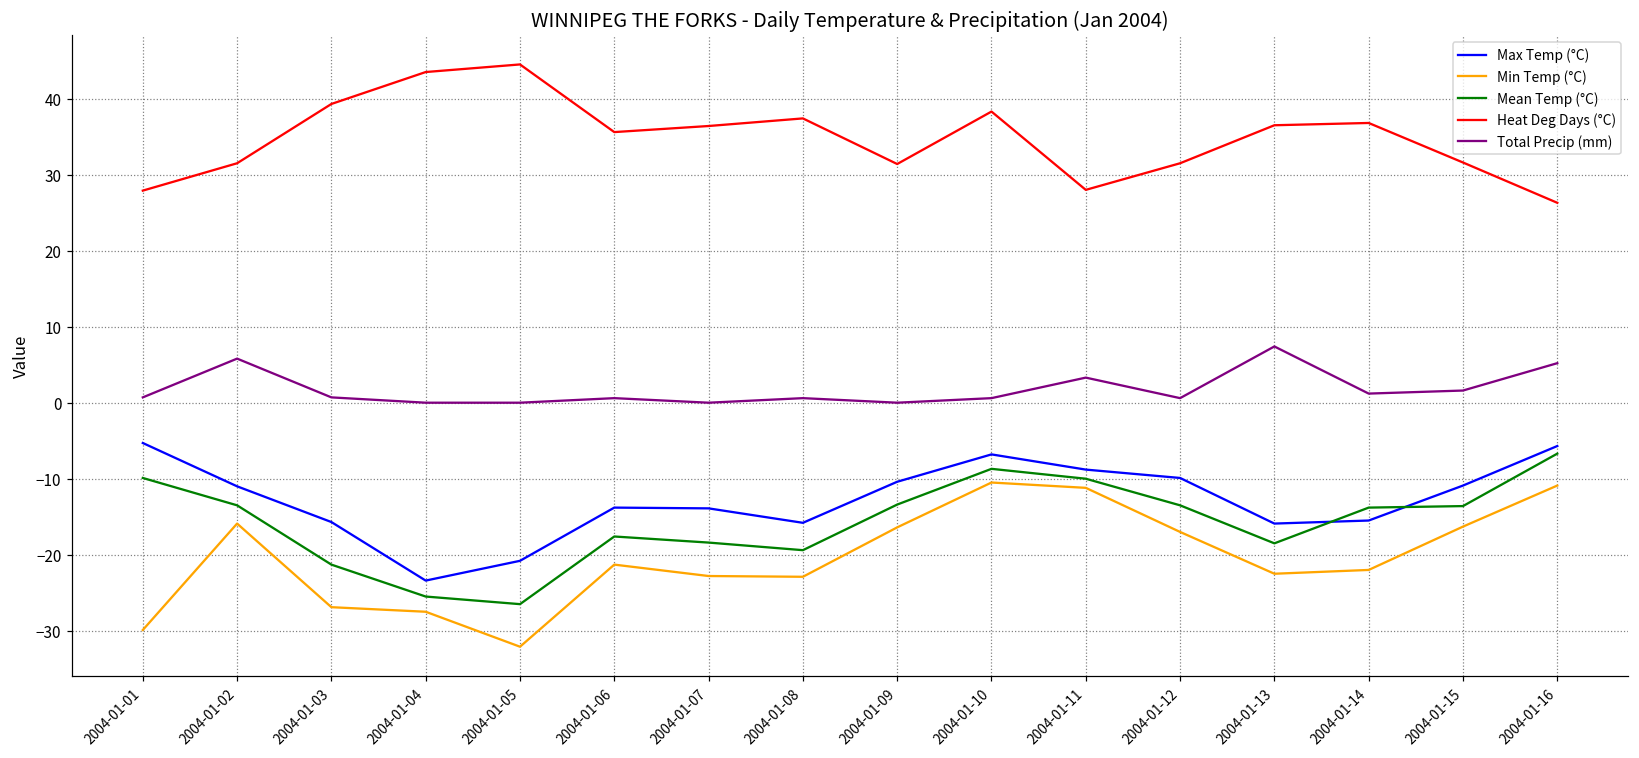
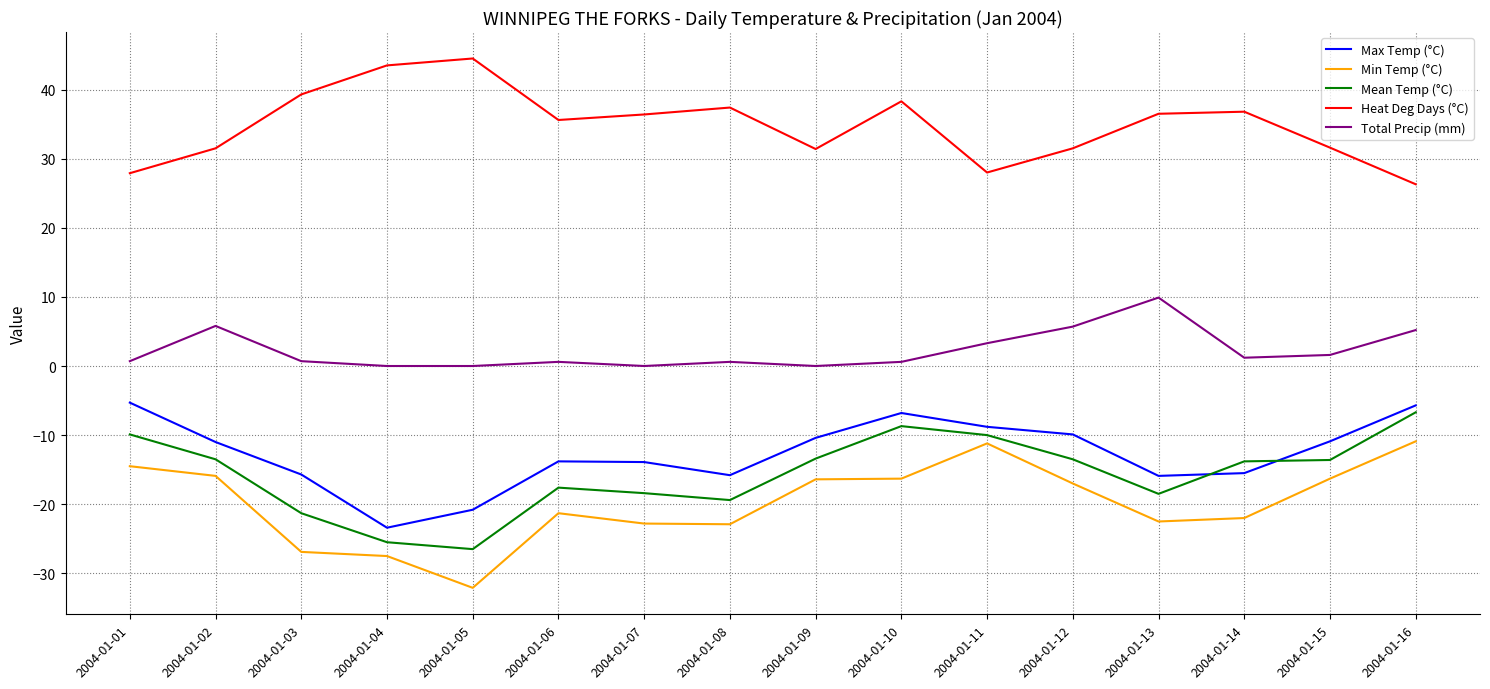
  {
    "Max Temp (°C)": {
      "2004-01-01": -5,
      "2004-01-02": -11,
      "2004-01-03": -16,
      "2004-01-04": -23,
      "2004-01-05": -21,
      "2004-01-06": -14,
      "2004-01-07": -14,
      "2004-01-08": -16,
      "2004-01-09": -10,
      "2004-01-10": -7,
      "2004-01-11": -9,
      "2004-01-12": -10,
      "2004-01-13": -16,
      "2004-01-14": -16,
      "2004-01-15": -11,
      "2004-01-16": -6
    },
    "Min Temp (°C)": {
-     "2004-01-01": -30,
+     "2004-01-01": -15,
      "2004-01-02": -16,
      "2004-01-03": -27,
      "2004-01-04": -28,
      "2004-01-05": -32,
      "2004-01-06": -21,
      "2004-01-07": -23,
      "2004-01-08": -23,
      "2004-01-09": -16,
-     "2004-01-10": -11,
+     "2004-01-10": -16,
      "2004-01-11": -11,
      "2004-01-12": -17,
      "2004-01-13": -23,
      "2004-01-14": -22,
      "2004-01-15": -16,
      "2004-01-16": -11
    },
    "Mean Temp (°C)": {
      "2004-01-01": -10,
      "2004-01-02": -14,
      "2004-01-03": -21,
      "2004-01-04": -26,
      "2004-01-05": -27,
      "2004-01-06": -18,
      "2004-01-07": -18,
      "2004-01-08": -19,
      "2004-01-09": -13,
      "2004-01-10": -9,
      "2004-01-11": -10,
      "2004-01-12": -14,
      "2004-01-13": -19,
      "2004-01-14": -14,
      "2004-01-15": -14,
      "2004-01-16": -7
    },
    "Heat Deg Days (°C)": {
      "2004-01-01": 28,
      "2004-01-02": 32,
      "2004-01-03": 39,
      "2004-01-04": 44,
      "2004-01-05": 45,
      "2004-01-06": 36,
      "2004-01-07": 36,
      "2004-01-08": 37,
      "2004-01-09": 31,
      "2004-01-10": 38,
      "2004-01-11": 28,
      "2004-01-12": 32,
      "2004-01-13": 37,
      "2004-01-14": 37,
      "2004-01-15": 32,
      "2004-01-16": 26
    },
    "Total Precip (mm)": {
      "2004-01-01": 1,
      "2004-01-02": 6,
      "2004-01-03": 1,
      "2004-01-04": 0,
      "2004-01-05": 0,
      "2004-01-06": 1,
      "2004-01-07": 0,
      "2004-01-08": 1,
      "2004-01-09": 0,
      "2004-01-10": 1,
      "2004-01-11": 3,
-     "2004-01-12": 1,
-     "2004-01-13": 7,
+     "2004-01-12": 6,
+     "2004-01-13": 10,
      "2004-01-14": 1,
      "2004-01-15": 2,
      "2004-01-16": 5
    }
  }
